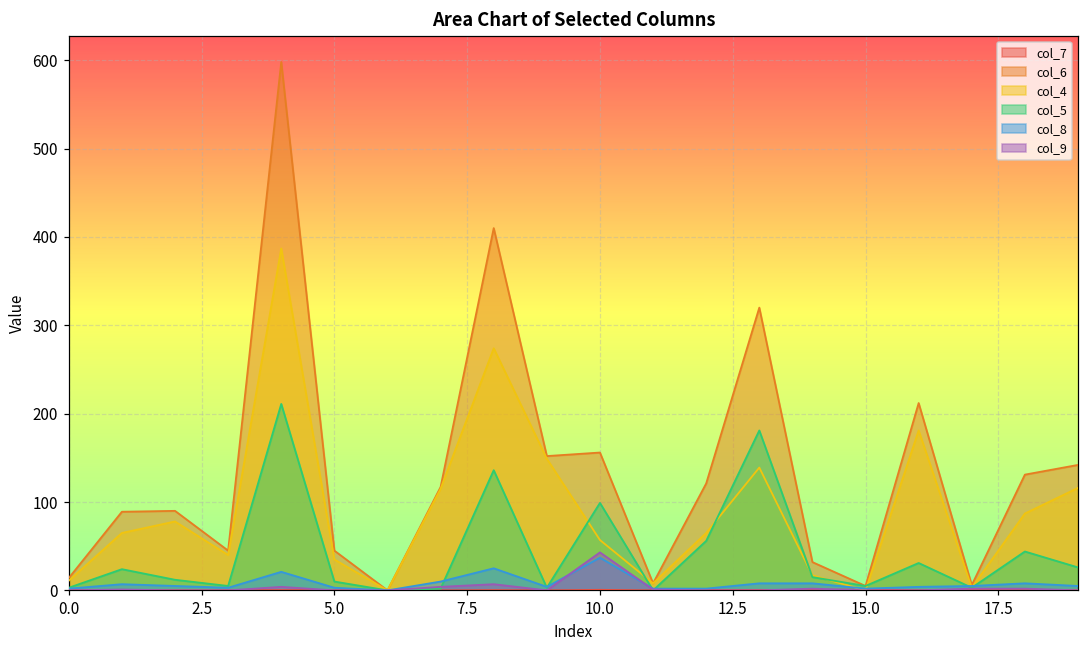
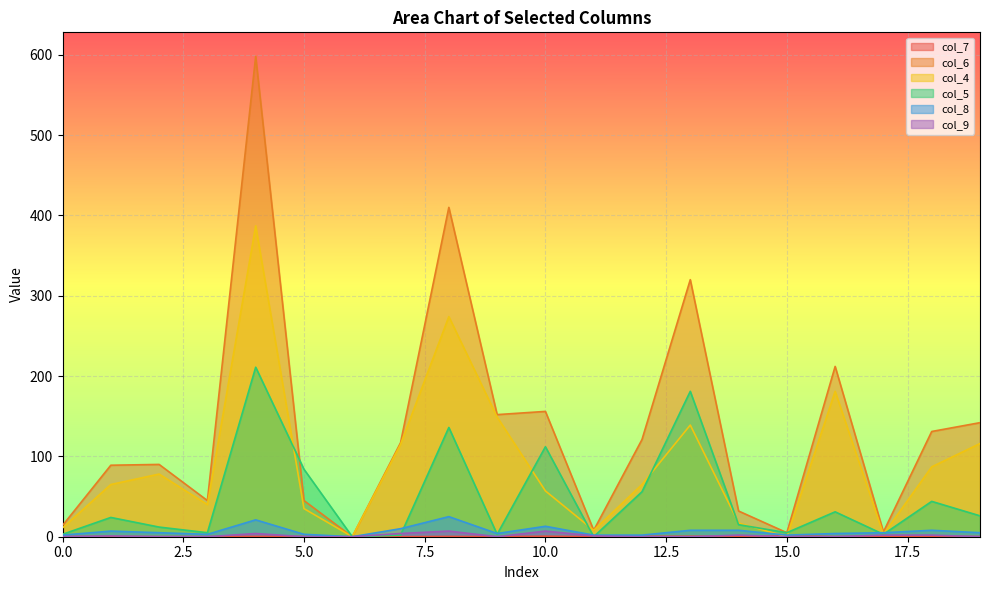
  {
    "col_5": {
-     "5.0": 10,
-     "10.0": 100
+     "5.0": 80,
+     "10.0": 110
    },
    "col_8": {
-     "10.0": 40
+     "10.0": 10
    },
    "col_9": {
-     "10.0": 40
+     "10.0": 10
    }
  }
